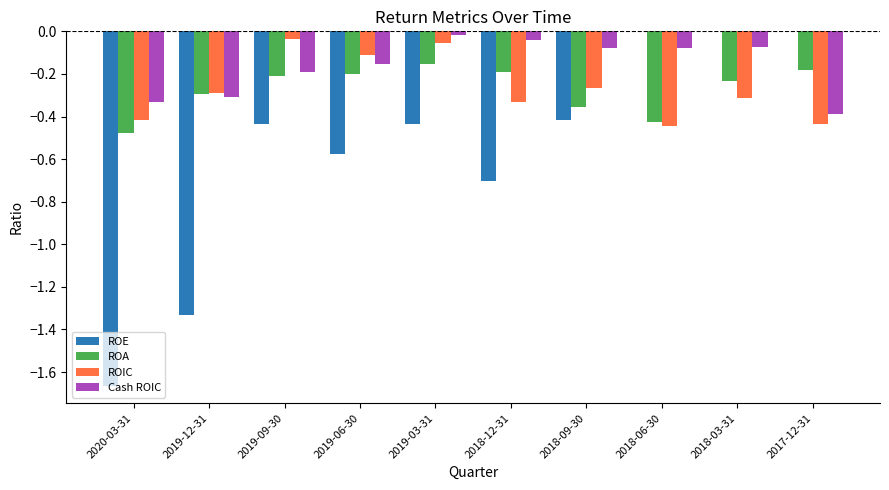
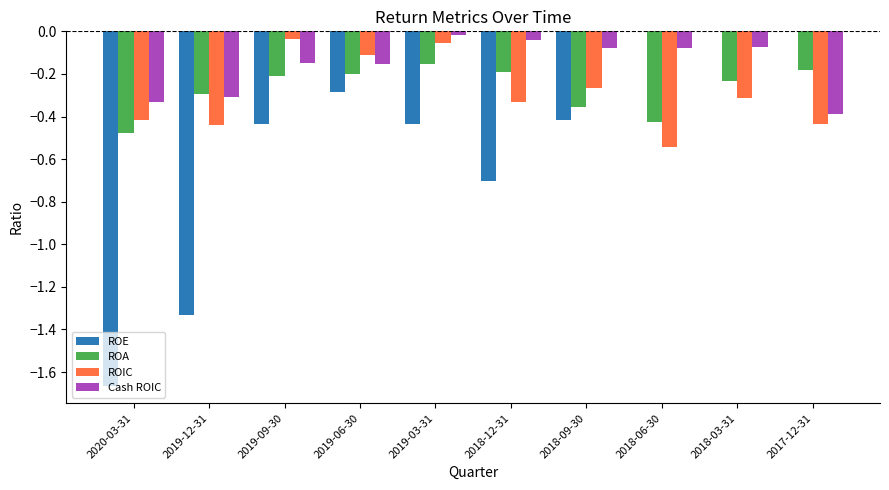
  {
    "ROE": {
      "2019-12-31": -1.33,
      "2019-09-30": -0.43,
-     "2019-06-30": -0.58,
+     "2019-06-30": -0.28,
      "2019-03-31": -0.43,
      "2018-12-31": -0.70,
      "2018-09-30": -0.42,
      "2018-06-30": 0.00,
      "2018-03-31": 0.00,
      "2017-12-31": 0.00
    },
    "ROA": {
      "2020-03-31": -0.48,
      "2019-12-31": -0.30,
      "2019-09-30": -0.21,
      "2019-06-30": -0.20,
      "2019-03-31": -0.16,
      "2018-12-31": -0.19,
      "2018-09-30": -0.35,
      "2018-06-30": -0.43,
      "2018-03-31": -0.23,
      "2017-12-31": -0.18
    },
    "ROIC": {
      "2020-03-31": -0.42,
-     "2019-12-31": -0.29,
+     "2019-12-31": -0.44,
      "2019-09-30": -0.04,
      "2019-06-30": -0.11,
      "2019-03-31": -0.05,
      "2018-12-31": -0.33,
      "2018-09-30": -0.27,
-     "2018-06-30": -0.45,
+     "2018-06-30": -0.54,
      "2018-03-31": -0.32,
      "2017-12-31": -0.43
    },
    "Cash ROIC": {
      "2020-03-31": -0.33,
      "2019-12-31": -0.31,
-     "2019-09-30": -0.19,
+     "2019-09-30": -0.15,
      "2019-06-30": -0.15,
      "2019-03-31": -0.02,
      "2018-12-31": -0.04,
      "2018-09-30": -0.08,
      "2018-06-30": -0.08,
      "2018-03-31": -0.07,
      "2017-12-31": -0.39
    }
  }
